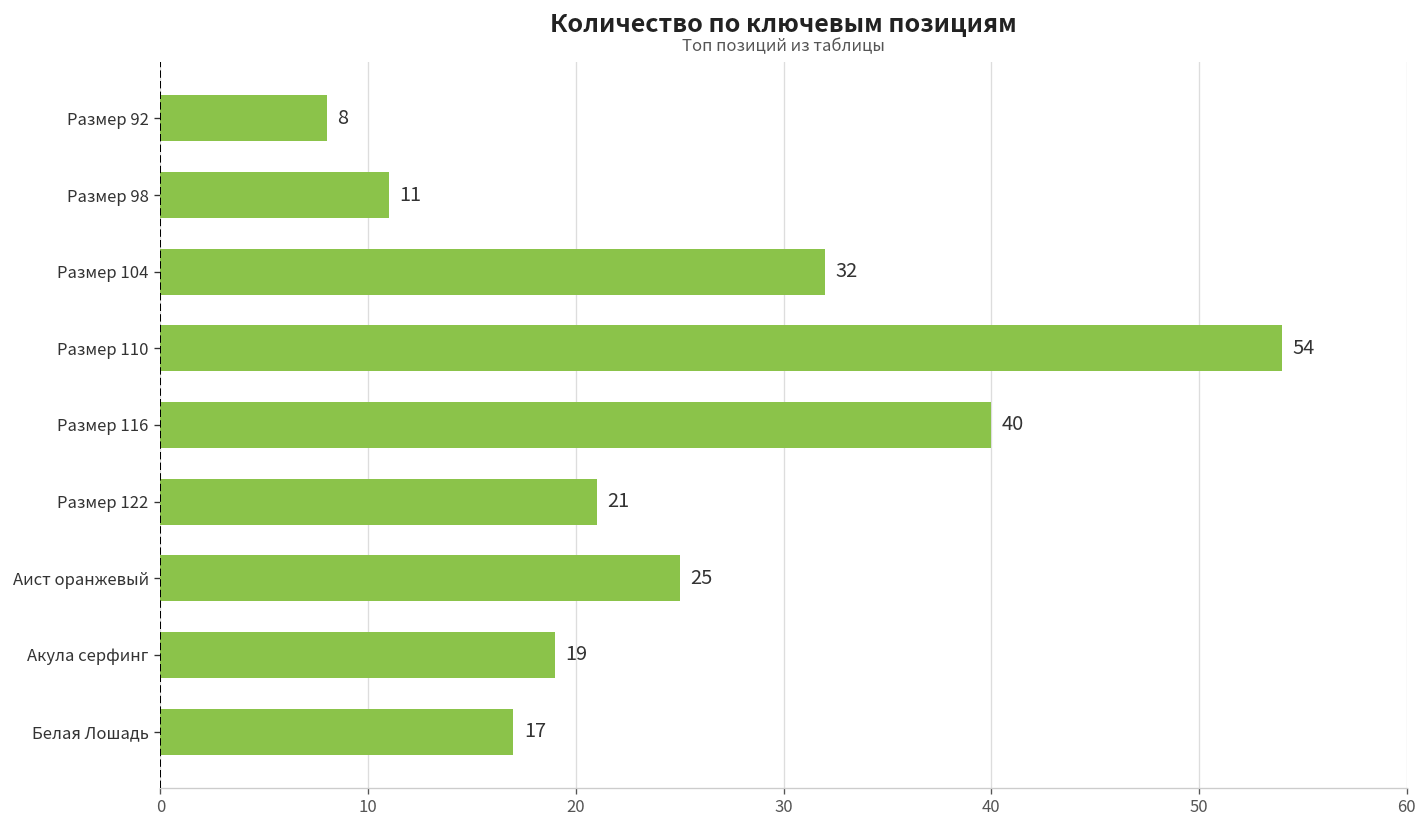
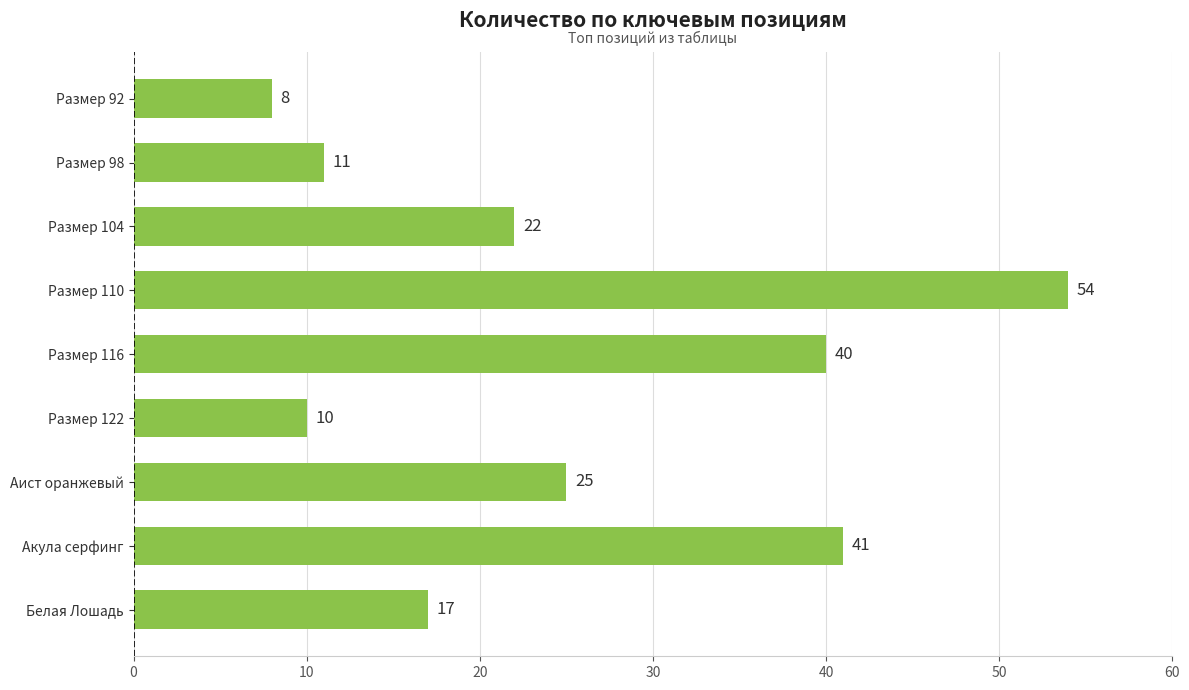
  {
    "Размер 92": 8,
    "Размер 98": 11,
-   "Размер 104": 32,
+   "Размер 104": 22,
    "Размер 110": 54,
    "Размер 116": 40,
-   "Размер 122": 21,
+   "Размер 122": 10,
    "Аист оранжевый": 25,
-   "Акула серфинг": 19,
+   "Акула серфинг": 41,
    "Белая Лошадь": 17
  }
